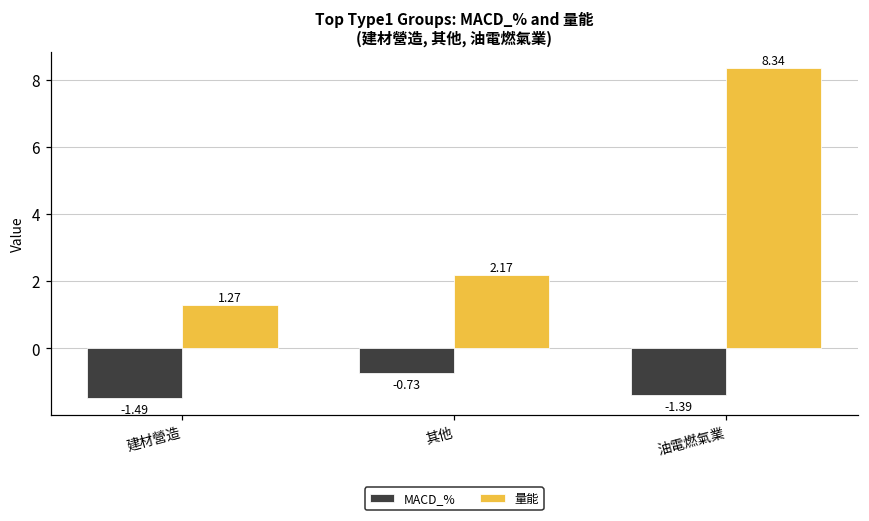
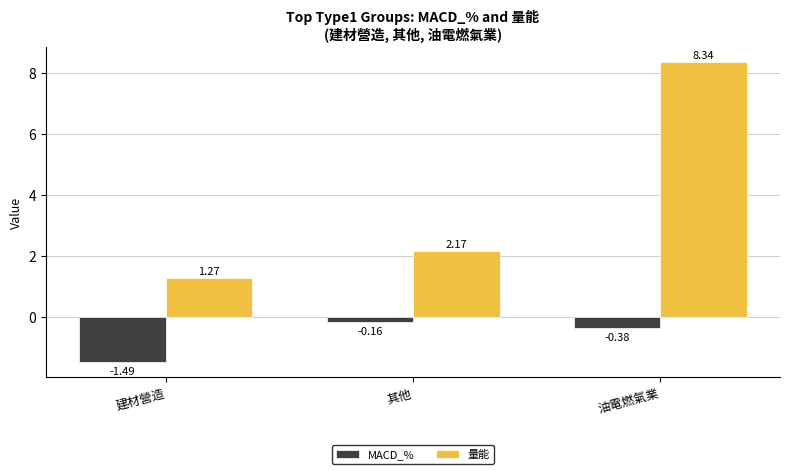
  {
    "MACD_%": {
      "建材營造": -1.49,
-     "其他": -0.73,
-     "油電燃氣業": -1.39
+     "其他": -0.16,
+     "油電燃氣業": -0.38
    },
    "量能": {
      "建材營造": 1.27,
      "其他": 2.17,
      "油電燃氣業": 8.34
    }
  }
